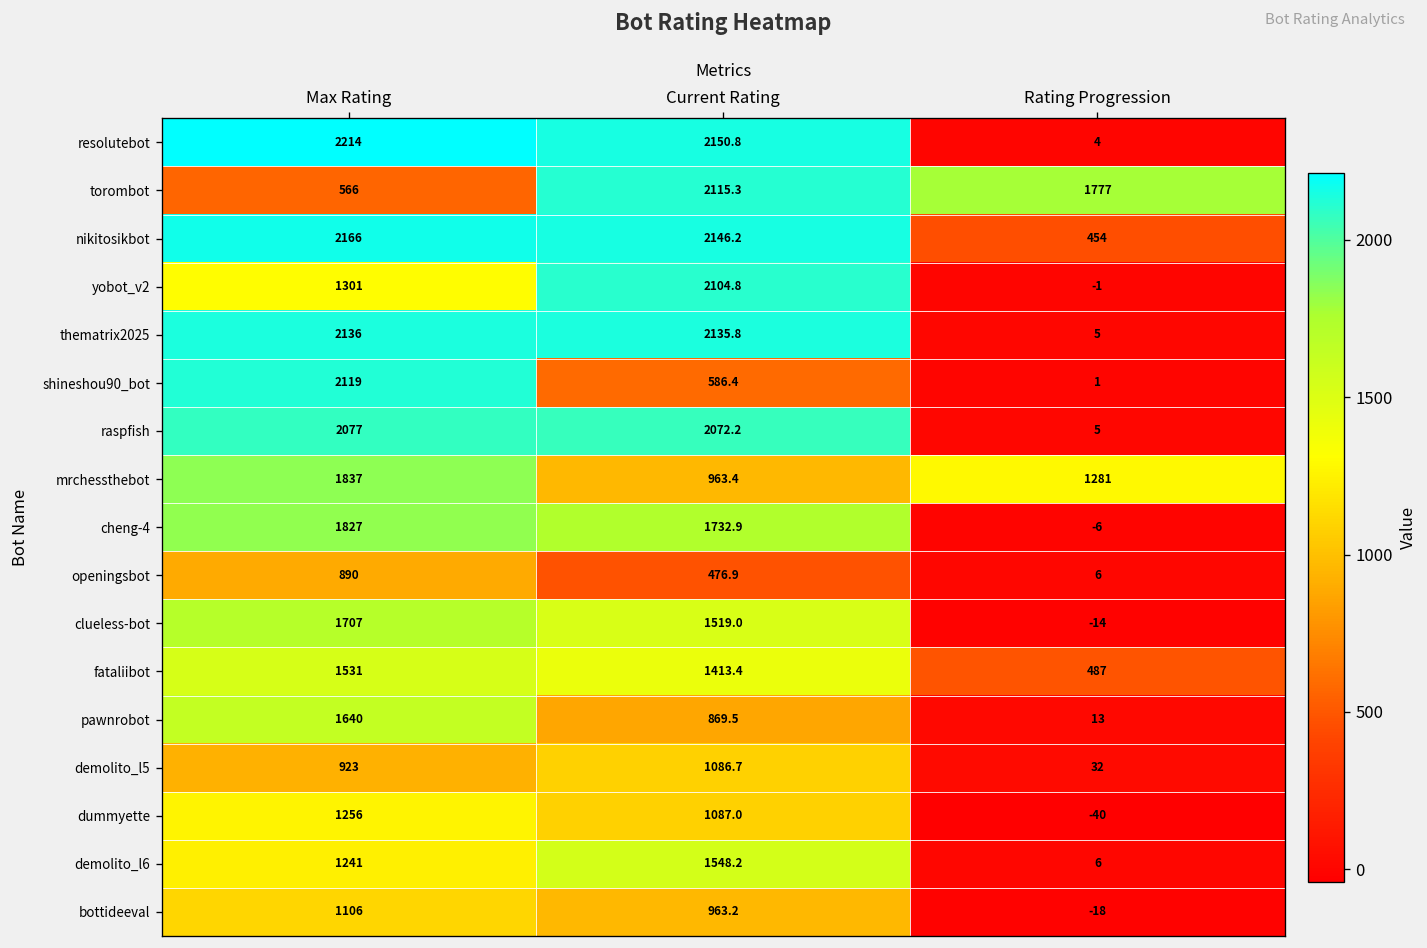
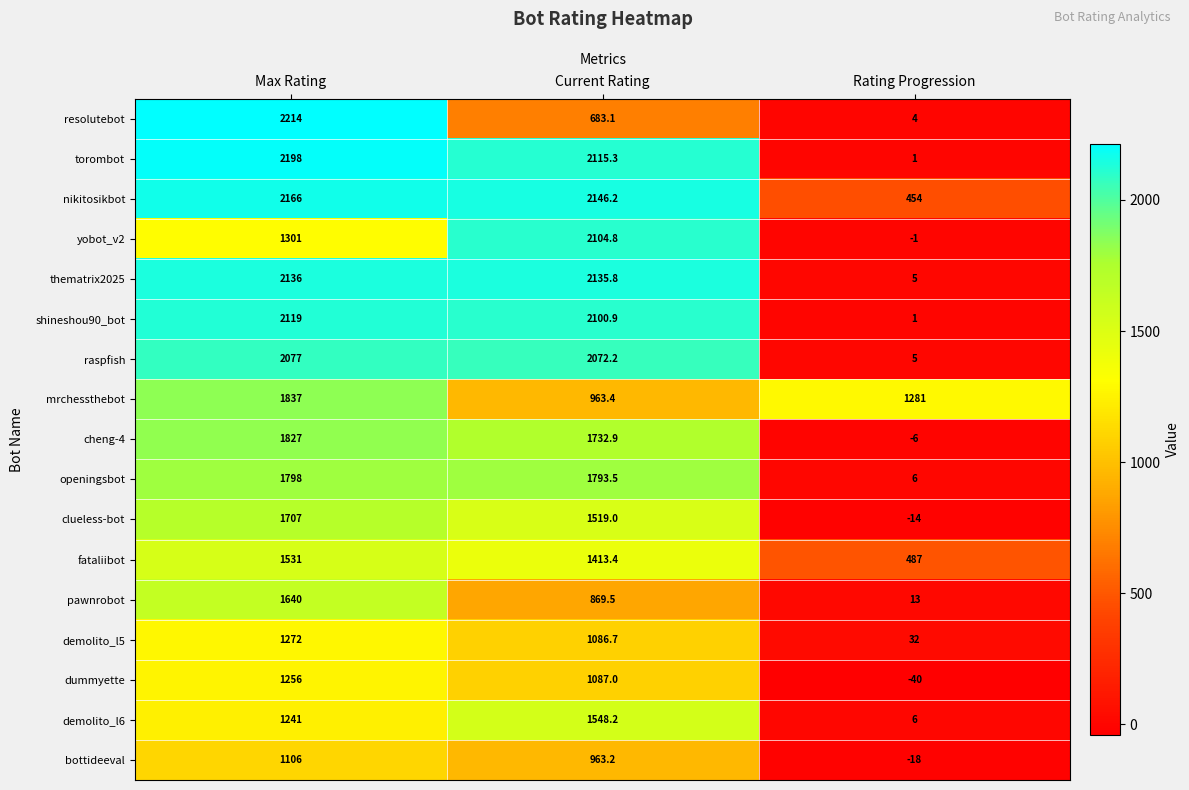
  {
    "resolutebot": {
      "Max Rating": 2214,
-     "Current Rating": 2150.8,
+     "Current Rating": 683.1,
      "Rating Progression": 4
    },
    "torombot": {
-     "Max Rating": 566,
+     "Max Rating": 2198,
      "Current Rating": 2115.3,
-     "Rating Progression": 1777
+     "Rating Progression": 1
    },
    "nikitosikbot": {
      "Max Rating": 2166,
      "Current Rating": 2146.2,
      "Rating Progression": 454
    },
    "yobot_v2": {
      "Max Rating": 1301,
      "Current Rating": 2104.8,
      "Rating Progression": -1
    },
    "thematrix2025": {
      "Max Rating": 2136,
      "Current Rating": 2135.8,
      "Rating Progression": 5
    },
    "shineshou90_bot": {
      "Max Rating": 2119,
-     "Current Rating": 586.4,
+     "Current Rating": 2100.9,
      "Rating Progression": 1
    },
    "raspfish": {
      "Max Rating": 2077,
      "Current Rating": 2072.2,
      "Rating Progression": 5
    },
    "mrchessthebot": {
      "Max Rating": 1837,
      "Current Rating": 963.4,
      "Rating Progression": 1281
    },
    "cheng-4": {
      "Max Rating": 1827,
      "Current Rating": 1732.9,
      "Rating Progression": -6
    },
    "openingsbot": {
-     "Max Rating": 890,
-     "Current Rating": 476.9,
+     "Max Rating": 1798,
+     "Current Rating": 1793.5,
      "Rating Progression": 6
    },
    "clueless-bot": {
      "Max Rating": 1707,
      "Current Rating": 1519.0,
      "Rating Progression": -14
    },
    "fataliibot": {
      "Max Rating": 1531,
      "Current Rating": 1413.4,
      "Rating Progression": 487
    },
    "pawnrobot": {
      "Max Rating": 1640,
      "Current Rating": 869.5,
      "Rating Progression": 13
    },
    "demolito_l5": {
-     "Max Rating": 923,
+     "Max Rating": 1272,
      "Current Rating": 1086.7,
      "Rating Progression": 32
    },
    "dummyette": {
      "Max Rating": 1256,
      "Current Rating": 1087.0,
      "Rating Progression": -40
    },
    "demolito_l6": {
      "Max Rating": 1241,
      "Current Rating": 1548.2,
      "Rating Progression": 6
    },
    "bottideeval": {
      "Max Rating": 1106,
      "Current Rating": 963.2,
      "Rating Progression": -18
    }
  }
